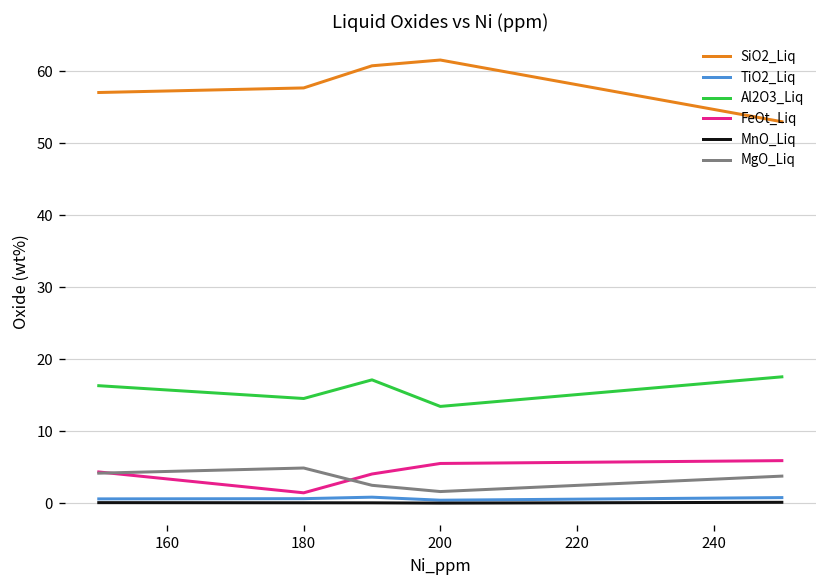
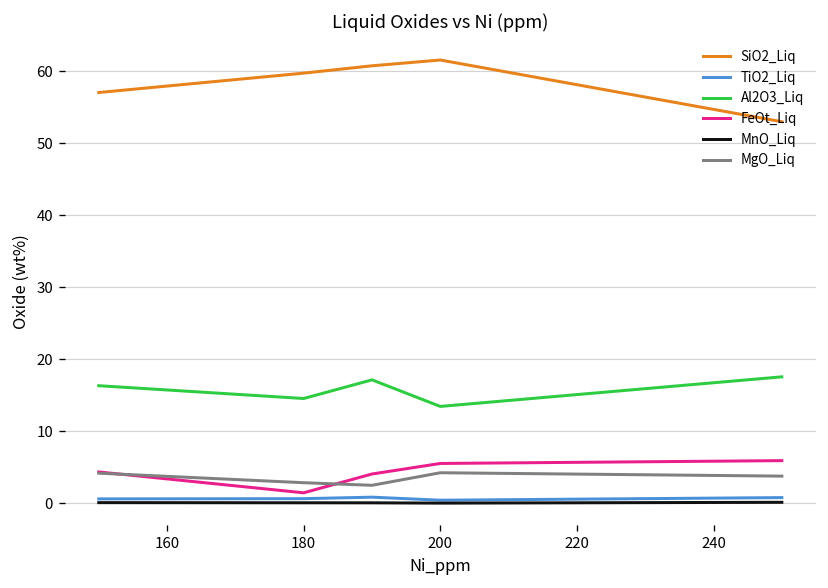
  {
    "SiO2_Liq": {
-     "180": 58,
+     "180": 60,
      "200": 62
    },
    "TiO2_Liq": {
      "180": 1
    },
    "Al2O3_Liq": {
      "180": 15,
      "200": 13
    },
    "FeOt_Liq": {
      "180": 1,
      "200": 6
    },
    "MnO_Liq": {
      "180": 0
    },
    "MgO_Liq": {
-     "180": 5,
-     "200": 2
+     "180": 3,
+     "200": 4
    }
  }
